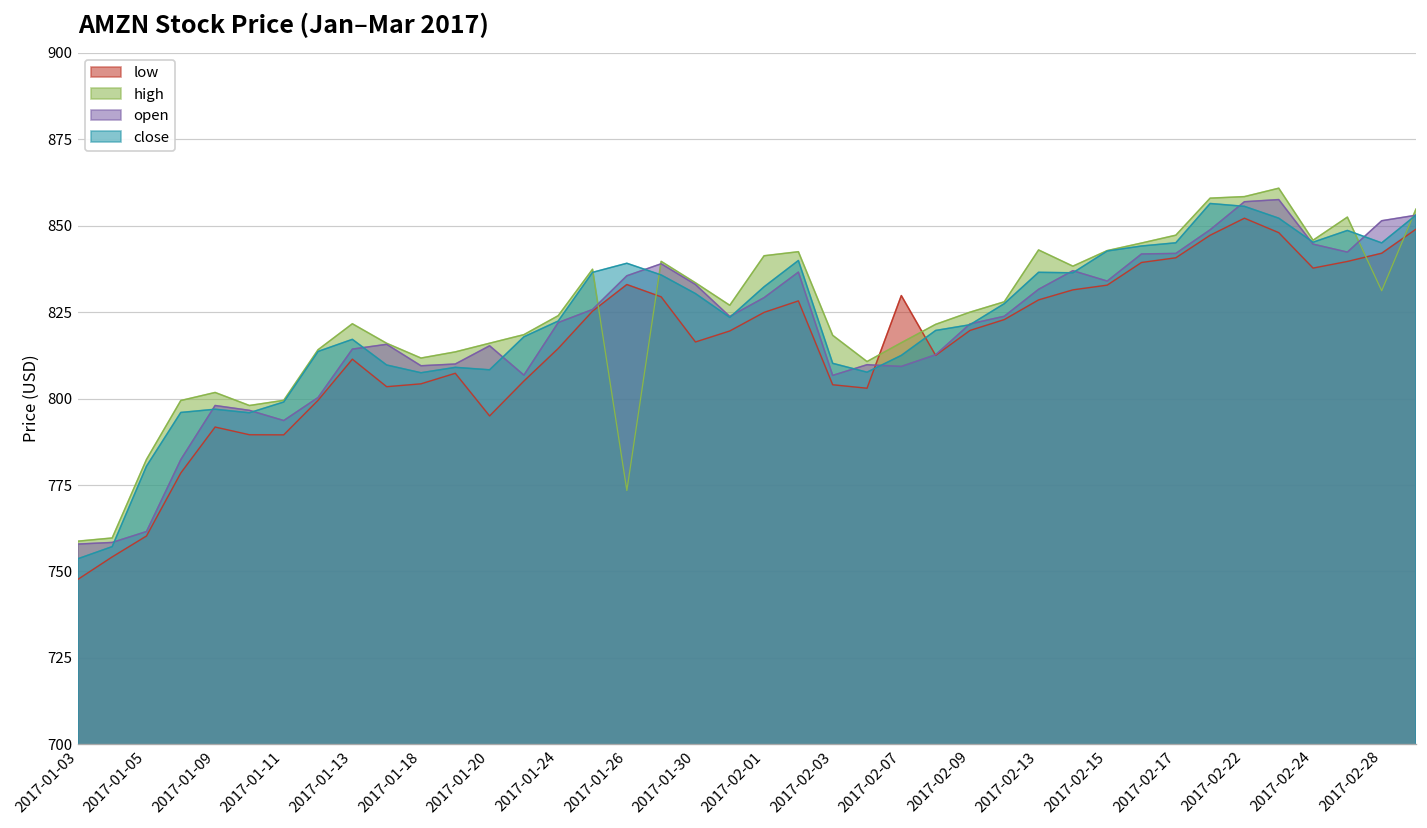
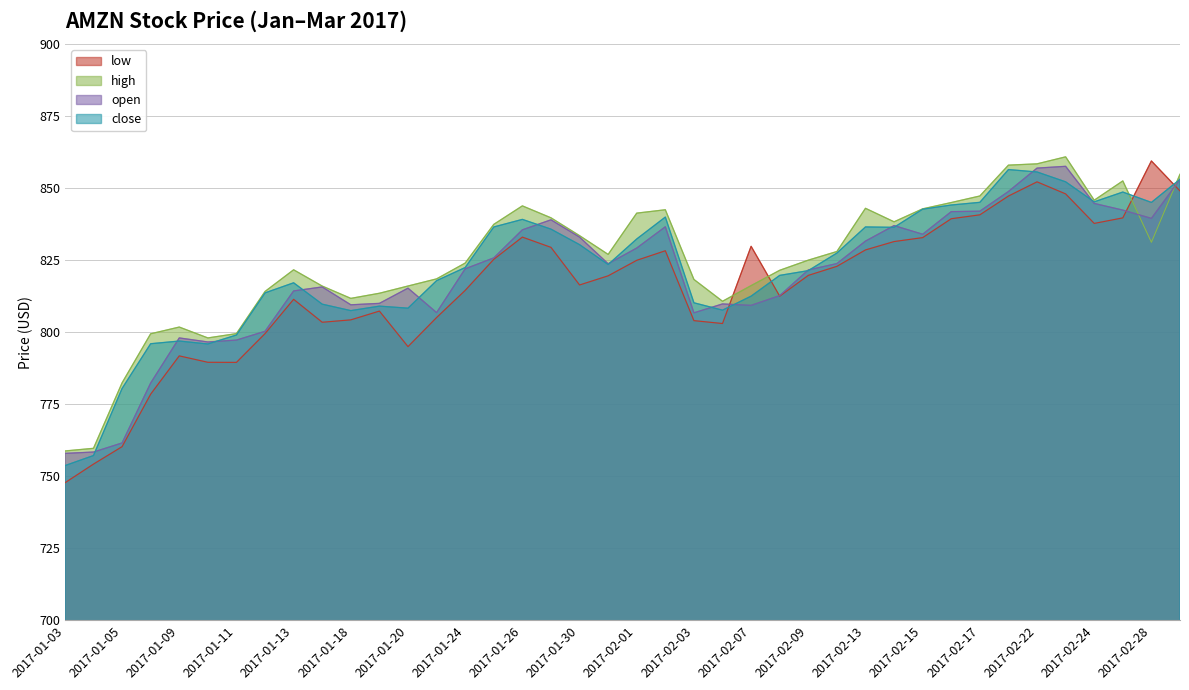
  {
    "low": {
      "2017-01-03": 748,
      "2017-01-05": 760,
      "2017-01-09": 792,
      "2017-01-11": 790,
      "2017-01-13": 811,
      "2017-01-18": 804,
      "2017-01-20": 795,
      "2017-01-24": 815,
      "2017-01-26": 833,
      "2017-01-30": 816,
      "2017-02-01": 825,
      "2017-02-03": 804,
      "2017-02-07": 830,
      "2017-02-09": 820,
      "2017-02-13": 829,
      "2017-02-15": 833,
      "2017-02-17": 841,
      "2017-02-22": 852,
      "2017-02-24": 838,
-     "2017-02-28": 842
+     "2017-02-28": 859
    },
    "high": {
      "2017-01-05": 782,
      "2017-01-09": 802,
      "2017-01-13": 822,
      "2017-01-18": 812,
      "2017-01-24": 824,
-     "2017-01-26": 773,
+     "2017-01-26": 844,
      "2017-02-01": 841,
      "2017-02-03": 818,
      "2017-02-07": 816,
      "2017-02-09": 825,
      "2017-02-13": 843,
      "2017-02-17": 847,
      "2017-02-22": 858,
      "2017-02-28": 831
    },
    "open": {
      "2017-01-05": 762,
      "2017-01-09": 798,
-     "2017-01-11": 794,
+     "2017-01-11": 797,
      "2017-01-13": 814,
      "2017-01-18": 810,
      "2017-01-26": 836,
      "2017-02-01": 829,
      "2017-02-03": 807,
      "2017-02-07": 809,
      "2017-02-13": 832,
      "2017-02-15": 834,
      "2017-02-17": 842,
      "2017-02-22": 857,
-     "2017-02-28": 851
+     "2017-02-28": 840
    },
    "close": {
      "2017-01-03": 754,
      "2017-01-05": 780,
      "2017-01-09": 797,
      "2017-01-13": 817,
      "2017-01-18": 807,
      "2017-01-20": 808,
      "2017-01-26": 839,
      "2017-01-30": 830,
      "2017-02-01": 832,
      "2017-02-03": 810,
      "2017-02-07": 813,
      "2017-02-13": 837,
      "2017-02-17": 845,
      "2017-02-22": 856,
      "2017-02-28": 845
    }
  }
